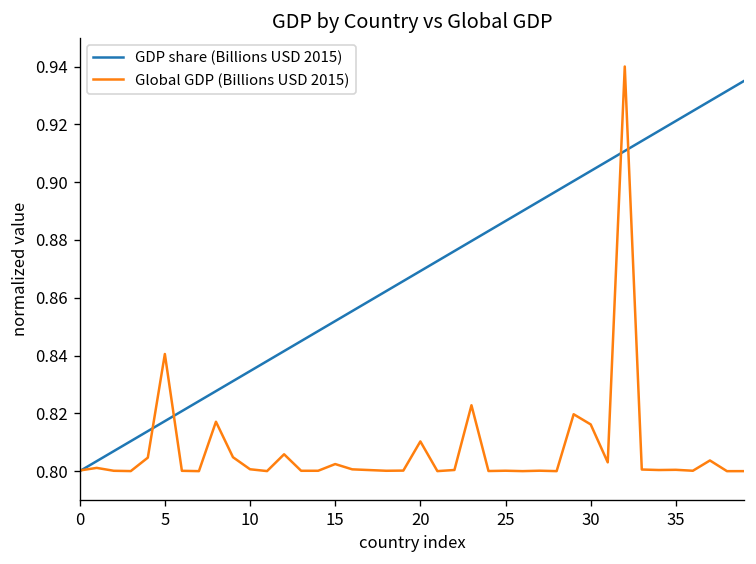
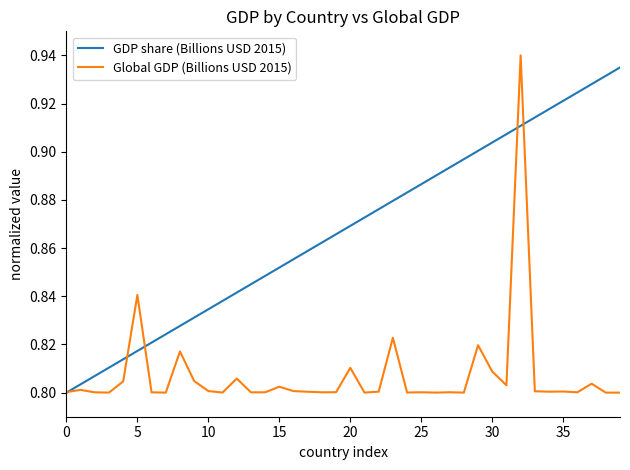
  {
    "GDP share (Billions USD 2015)": {
      "5": 0.817,
      "10": 0.835,
      "15": 0.852,
      "20": 0.869,
      "25": 0.887,
      "30": 0.904,
      "35": 0.921
    },
    "Global GDP (Billions USD 2015)": {
      "5": 0.841,
      "10": 0.801,
      "15": 0.802,
      "20": 0.810,
      "25": 0.800,
-     "30": 0.816,
+     "30": 0.809,
      "35": 0.800
    }
  }
